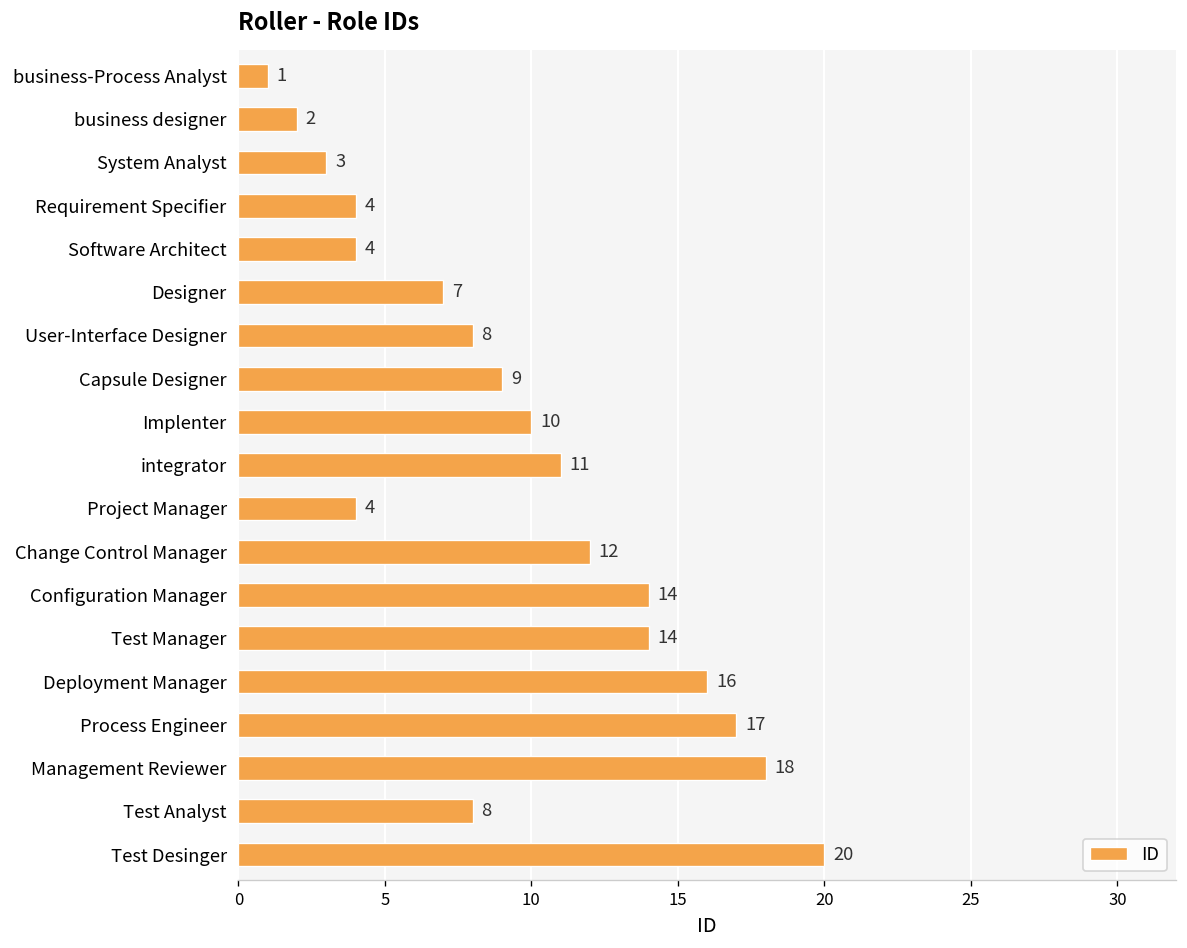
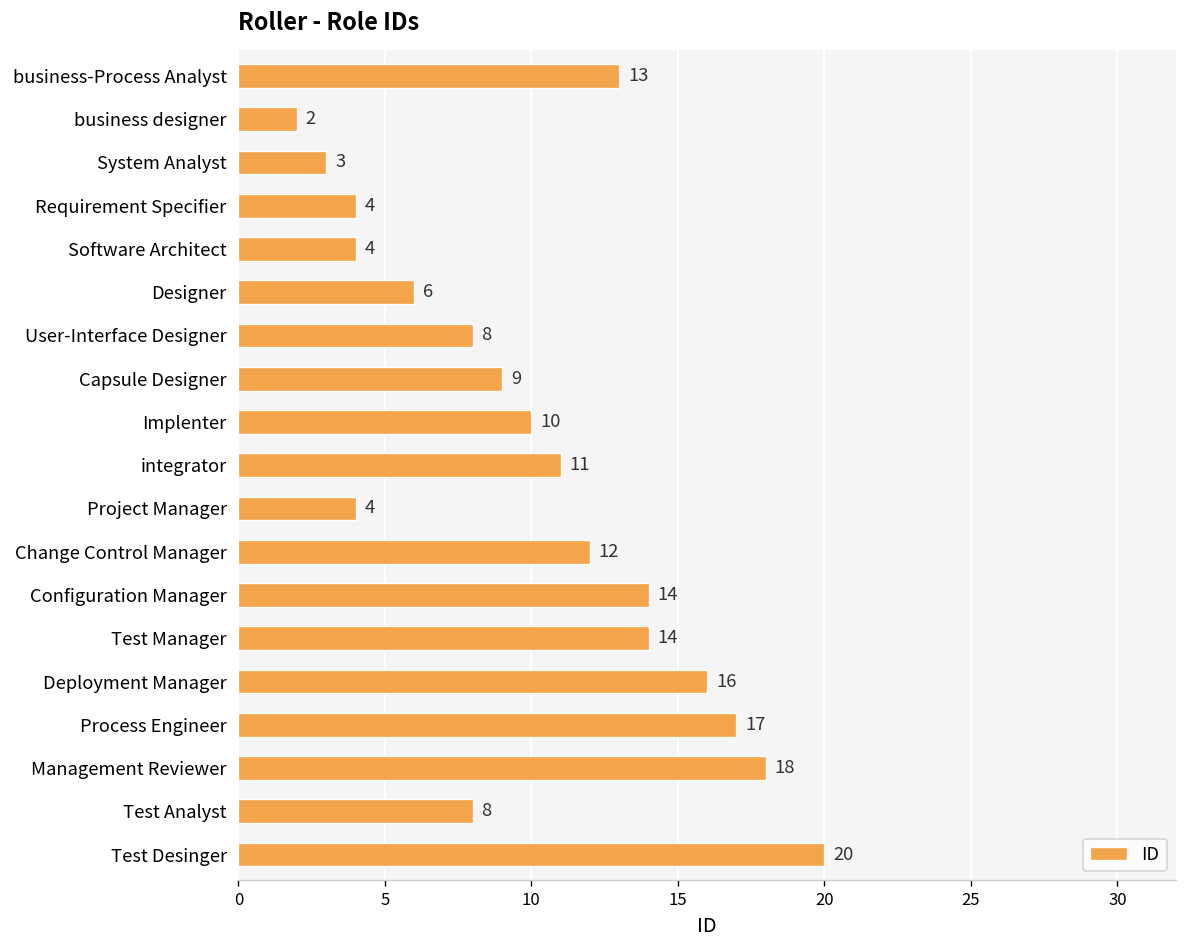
  {
-   "business-Process Analyst": 1,
+   "business-Process Analyst": 13,
    "business designer": 2,
    "System Analyst": 3,
    "Requirement Specifier": 4,
    "Software Architect": 4,
-   "Designer": 7,
+   "Designer": 6,
    "User-Interface Designer": 8,
    "Capsule Designer": 9,
    "Implenter": 10,
    "integrator": 11,
    "Project Manager": 4,
    "Change Control Manager": 12,
    "Configuration Manager": 14,
    "Test Manager": 14,
    "Deployment Manager": 16,
    "Process Engineer": 17,
    "Management Reviewer": 18,
    "Test Analyst": 8,
    "Test Desinger": 20
  }
